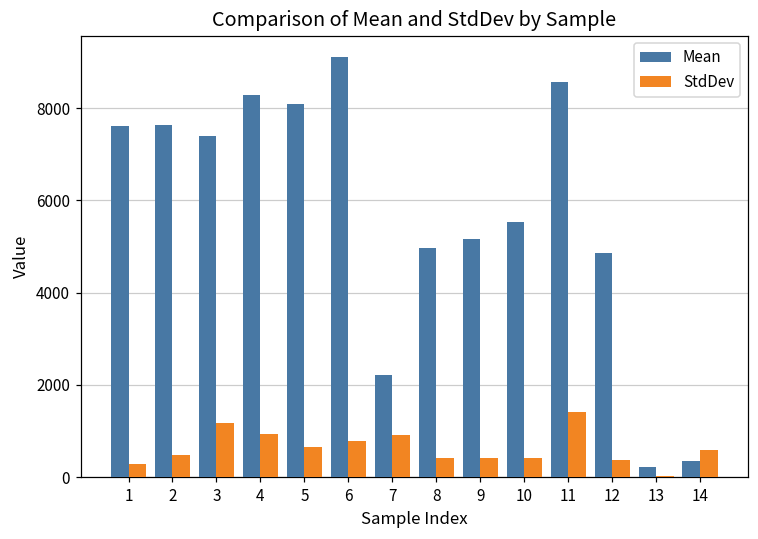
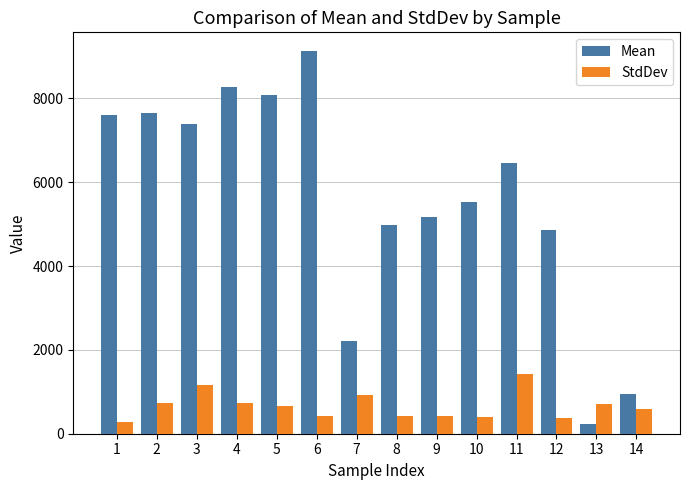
  {
    "Mean": {
      "1": 7600,
      "2": 7600,
      "3": 7400,
      "4": 8300,
      "5": 8100,
      "6": 9100,
      "7": 2200,
      "8": 5000,
      "9": 5200,
      "10": 5500,
-     "11": 8600,
+     "11": 6500,
      "12": 4900,
      "13": 200,
-     "14": 400
+     "14": 900
    },
    "StdDev": {
      "1": 300,
-     "2": 500,
+     "2": 700,
      "3": 1200,
-     "4": 900,
+     "4": 700,
      "5": 700,
-     "6": 800,
+     "6": 400,
      "7": 900,
      "8": 400,
      "9": 400,
      "10": 400,
      "11": 1400,
      "12": 400,
-     "13": 0,
+     "13": 700,
      "14": 600
    }
  }
